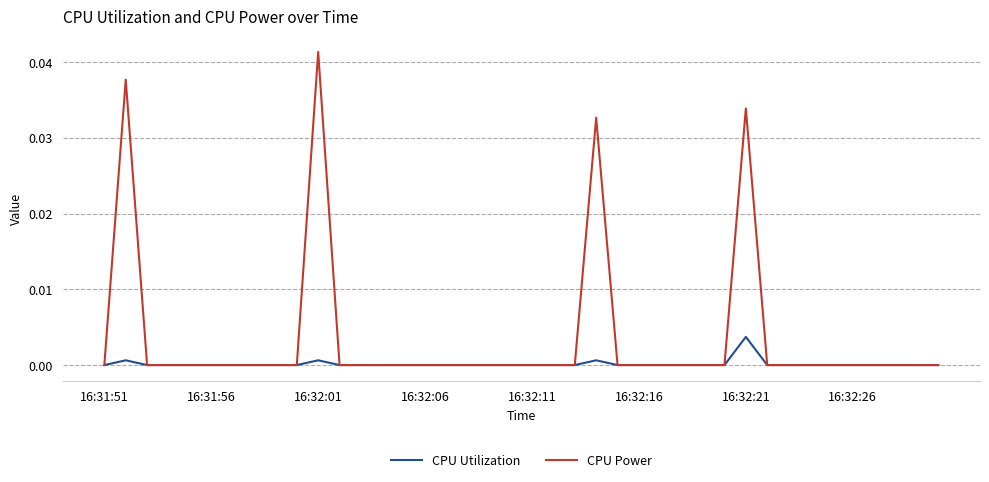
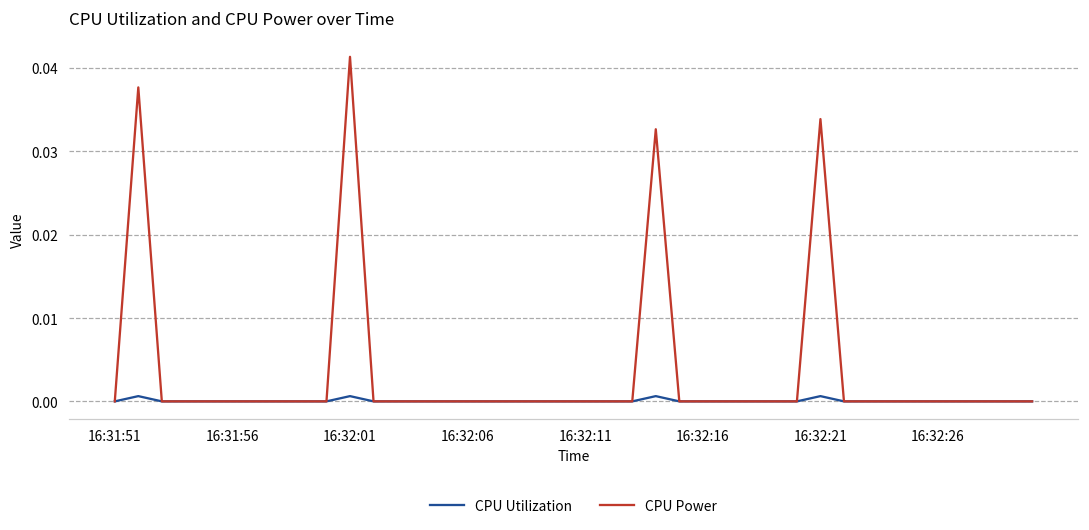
  {
    "CPU Utilization": {
      "16:32:01": 0.001,
-     "16:32:21": 0.004
+     "16:32:21": 0.001
    },
    "CPU Power": {
      "16:32:01": 0.041,
      "16:32:21": 0.034
    }
  }
